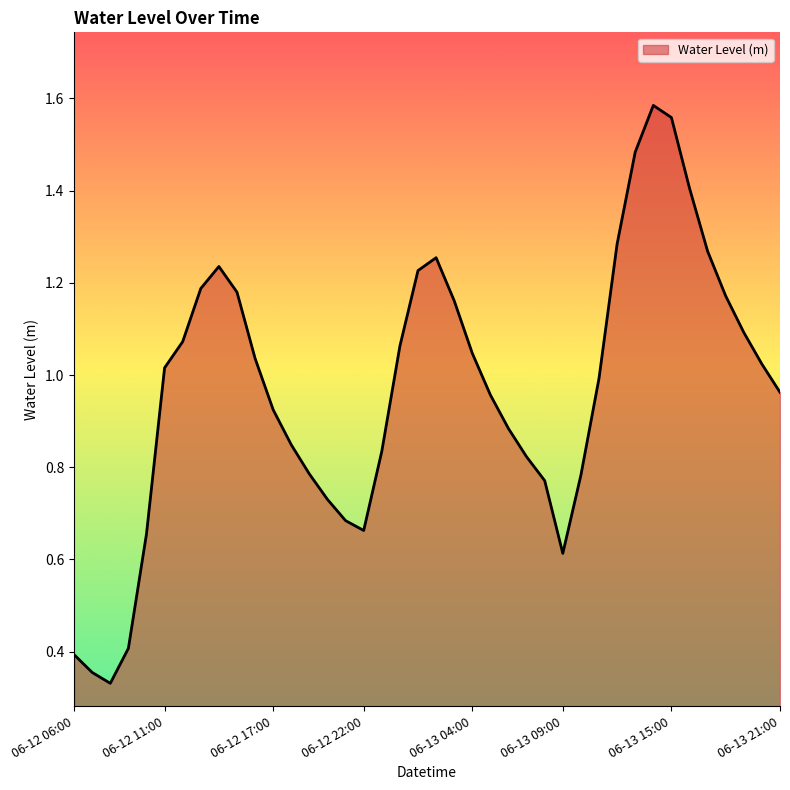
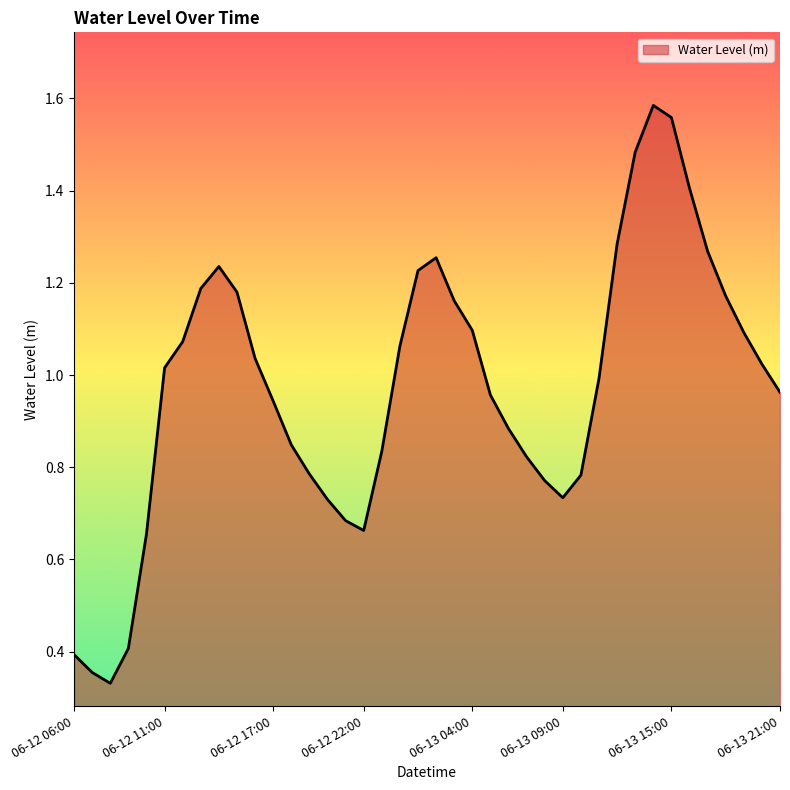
  {
    "06-12 06:00": 0.39,
    "06-12 11:00": 1.02,
-   "06-12 17:00": 0.92,
+   "06-12 17:00": 0.94,
    "06-12 22:00": 0.66,
-   "06-13 04:00": 1.05,
-   "06-13 09:00": 0.61,
+   "06-13 04:00": 1.10,
+   "06-13 09:00": 0.73,
    "06-13 15:00": 1.56,
    "06-13 21:00": 0.96
  }
